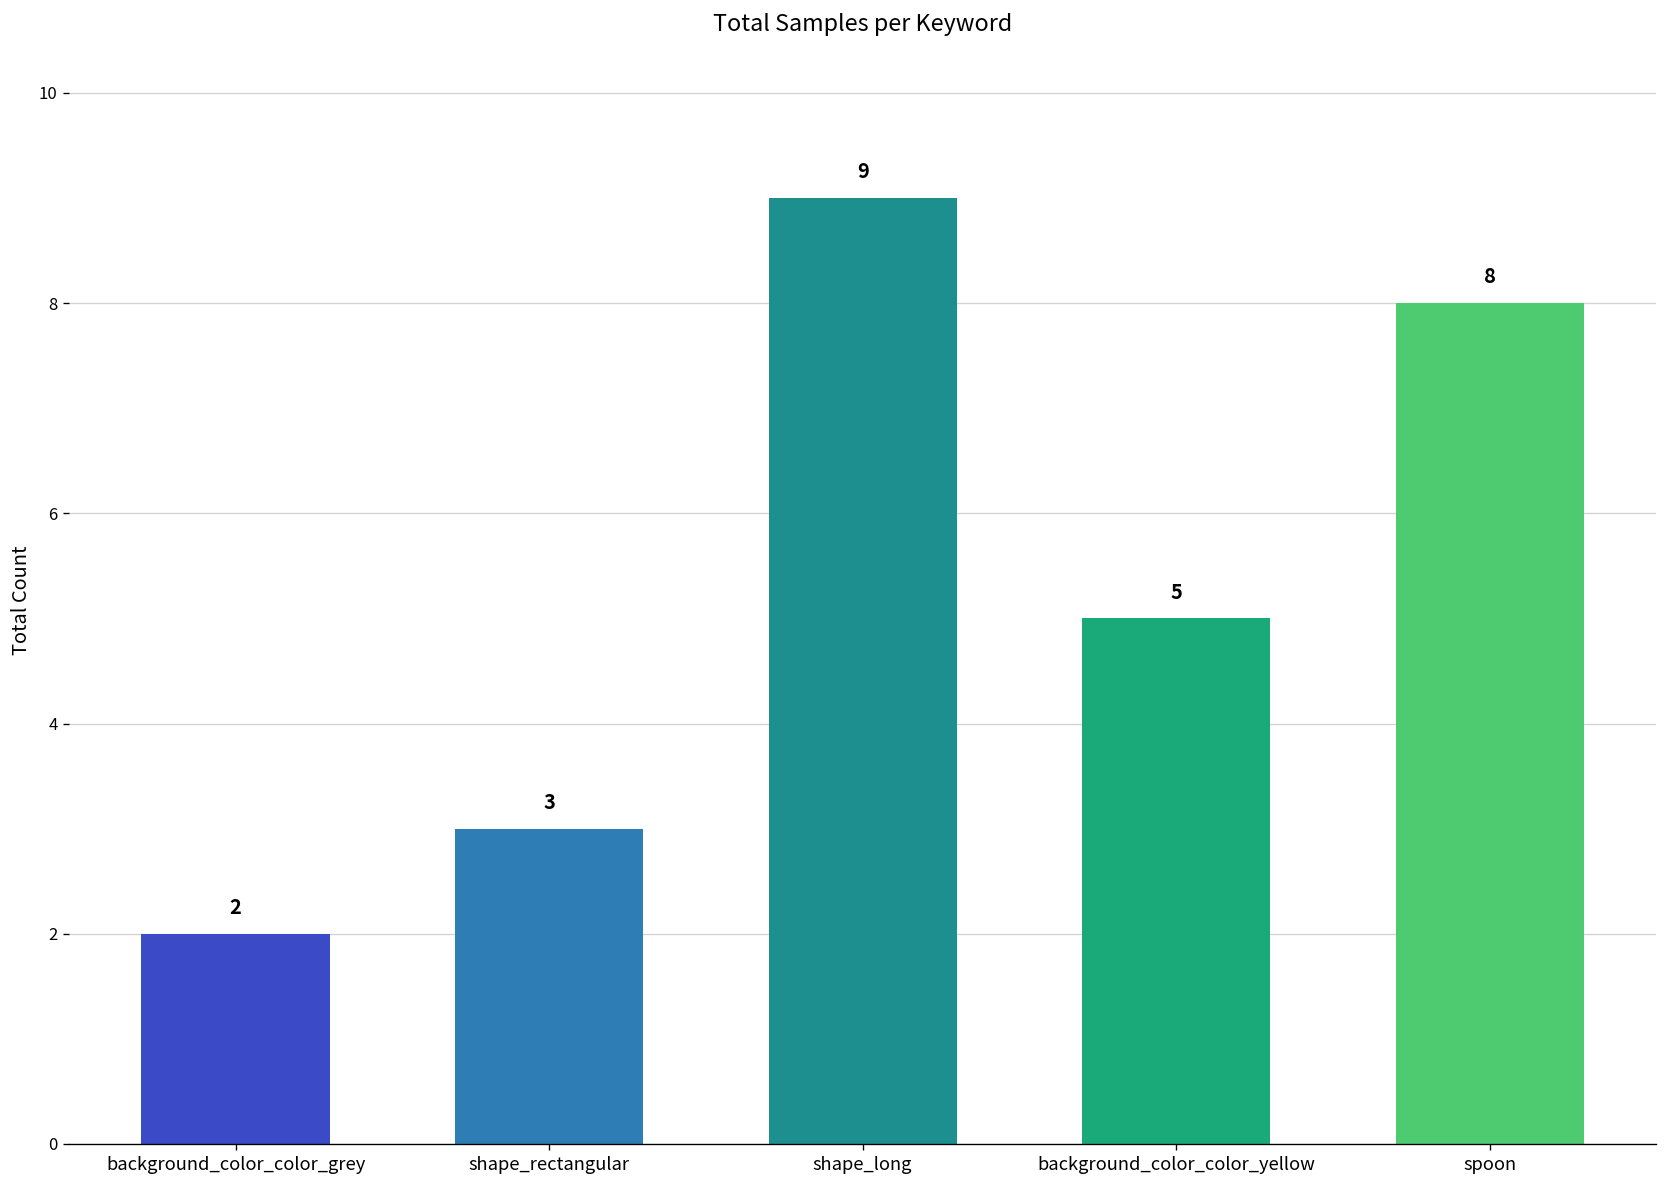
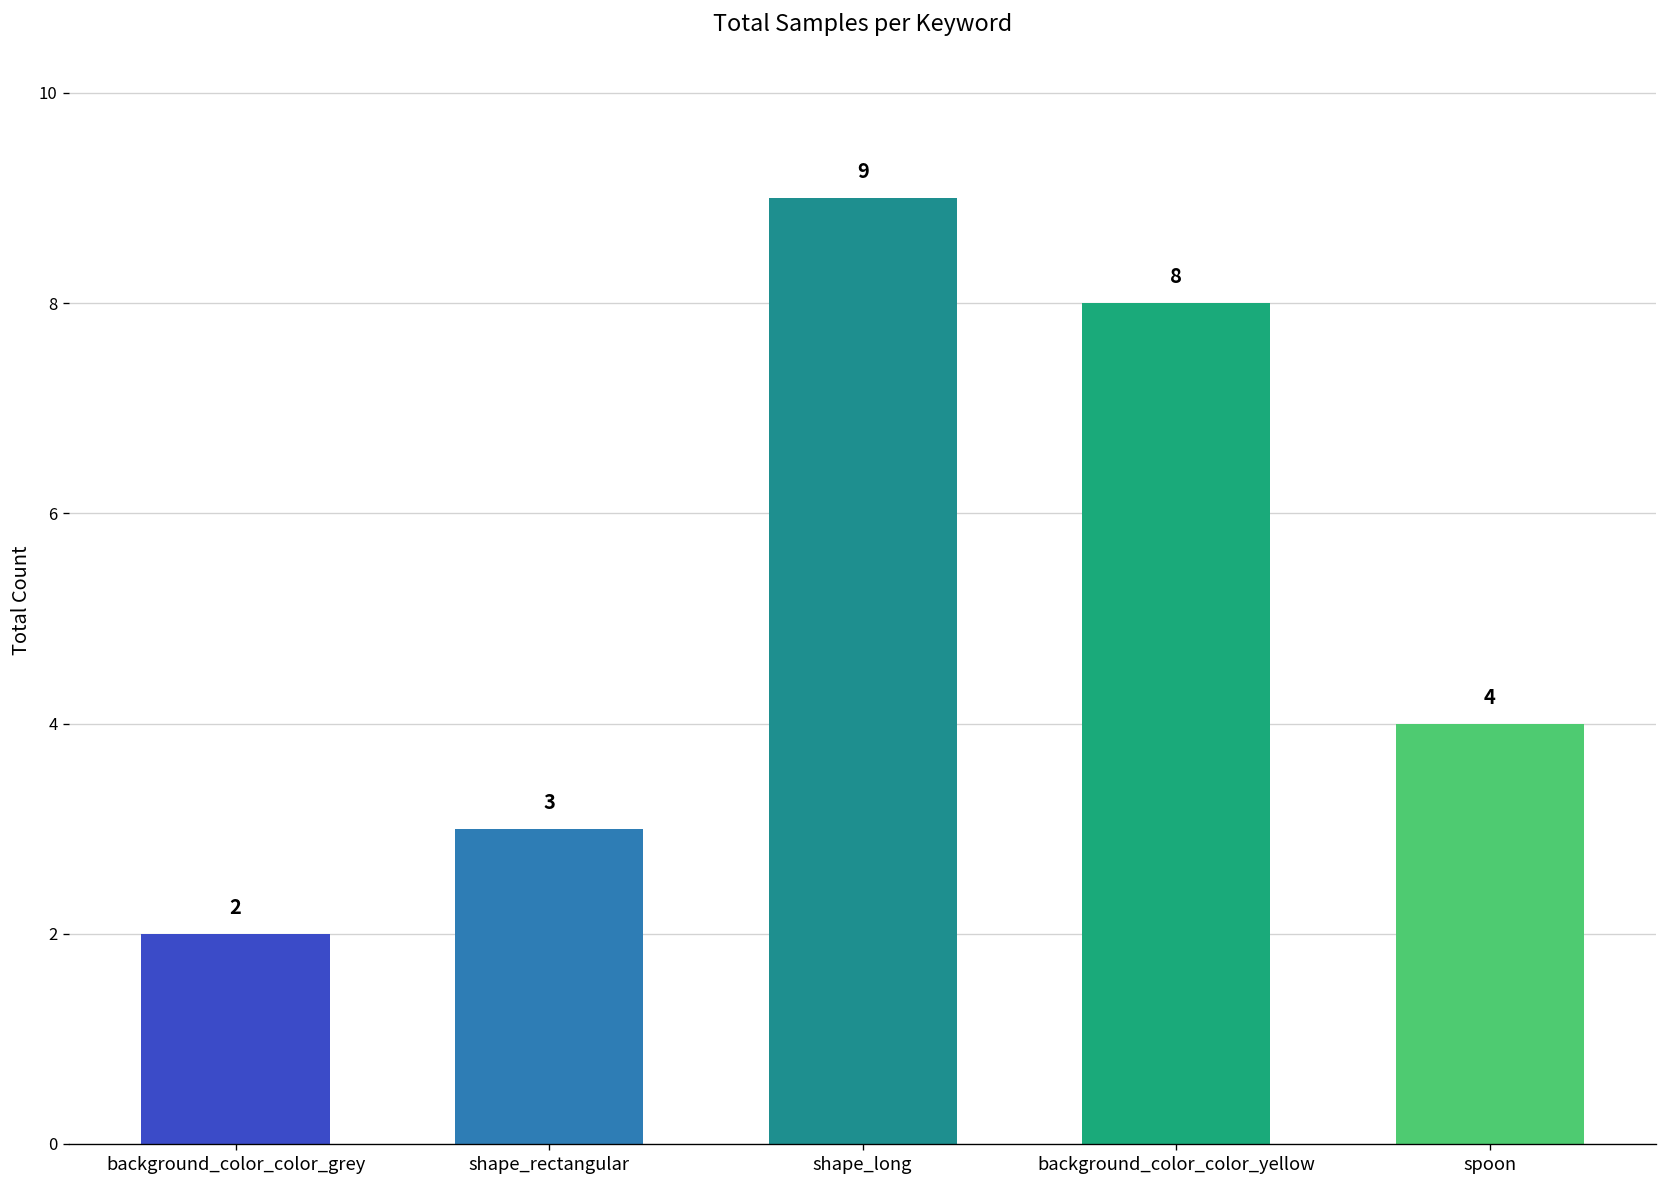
  {
    "background_color_color_grey": 2,
    "shape_rectangular": 3,
    "shape_long": 9,
-   "background_color_color_yellow": 5,
-   "spoon": 8
+   "background_color_color_yellow": 8,
+   "spoon": 4
  }
